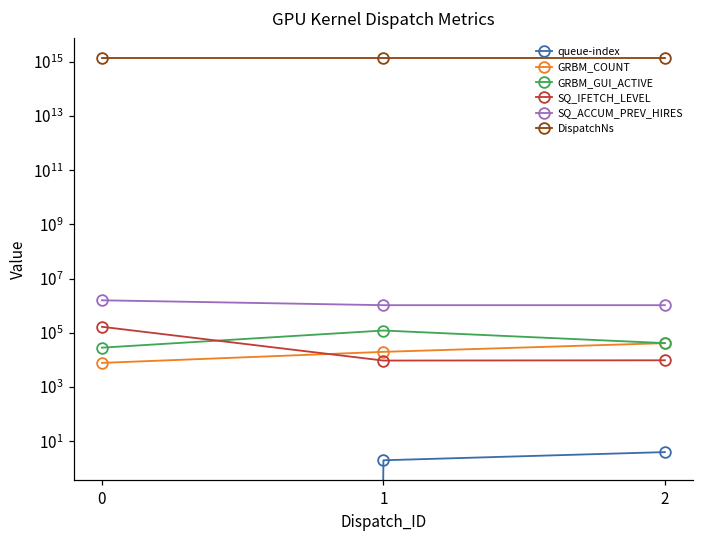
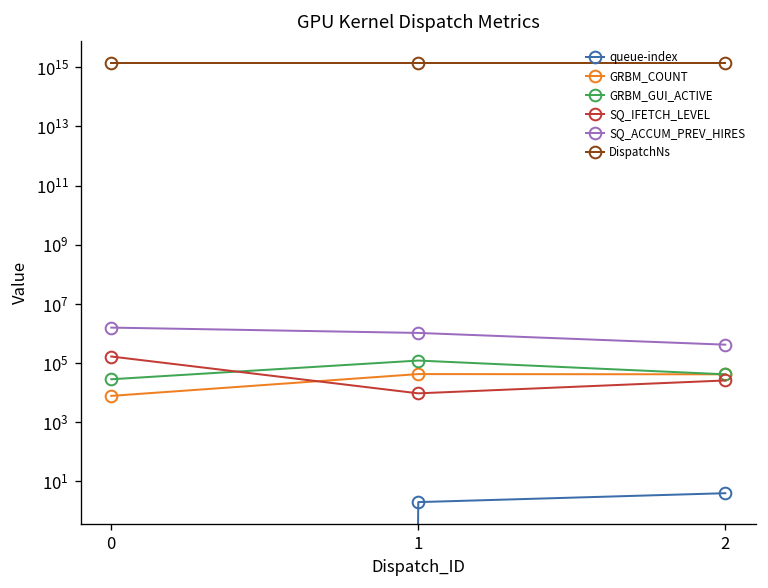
  {
    "queue-index": {
      "1": 2,
      "2": 4
    },
    "GRBM_COUNT": {
      "0": 8000,
-     "1": 20000
+     "1": 40000
    },
    "GRBM_GUI_ACTIVE": {
      "0": 30000,
      "1": 100000
    },
    "SQ_IFETCH_LEVEL": {
      "0": 200000,
      "1": 10000,
-     "2": 10000
+     "2": 30000
    },
    "SQ_ACCUM_PREV_HIRES": {
      "0": 2000000,
      "1": 1000000,
-     "2": 1000000
+     "2": 400000
    },
    "DispatchNs": {
      "0": 1000000000000000,
      "1": 1000000000000000,
      "2": 1000000000000000
    }
  }
